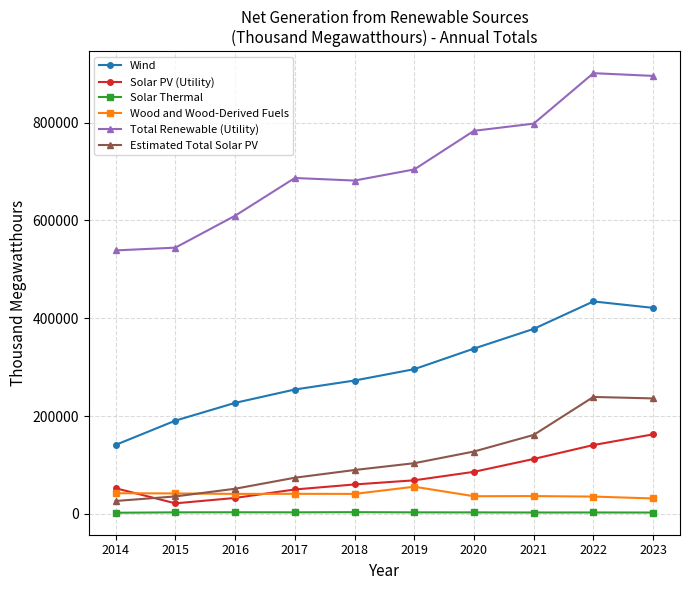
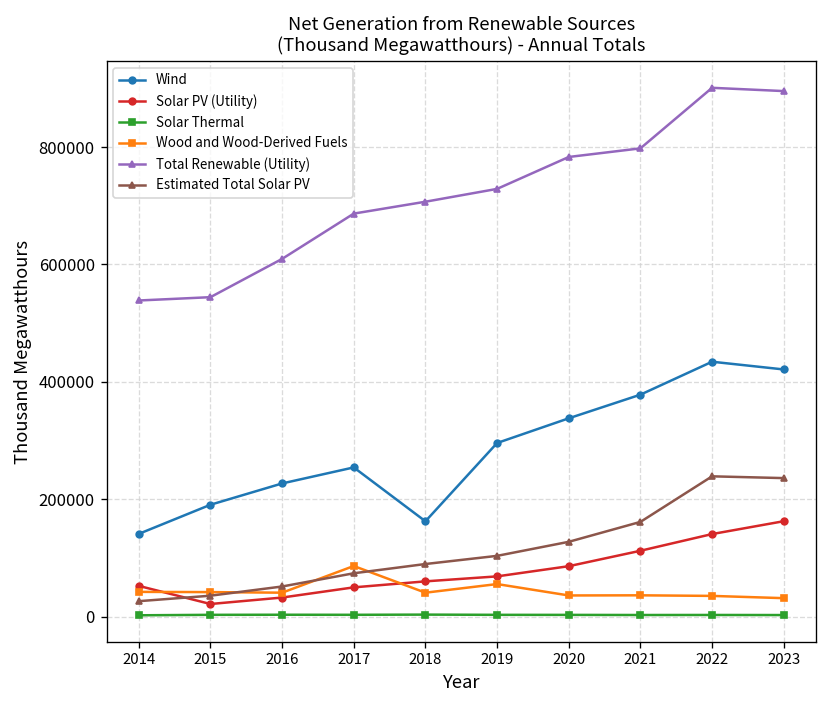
  {
    "Wind": {
      "2014": 140000,
      "2015": 190000,
      "2016": 230000,
      "2017": 250000,
-     "2018": 270000,
+     "2018": 160000,
      "2019": 300000,
      "2020": 340000,
      "2021": 380000,
      "2022": 430000,
      "2023": 420000
    },
    "Solar PV (Utility)": {
      "2014": 50000,
      "2015": 20000,
      "2016": 30000,
      "2017": 50000,
      "2018": 60000,
      "2019": 70000,
      "2020": 90000,
      "2021": 110000,
      "2022": 140000,
      "2023": 160000
    },
    "Solar Thermal": {
      "2014": 0,
      "2015": 0,
      "2016": 0,
      "2017": 0,
      "2018": 0,
      "2019": 0,
      "2020": 0,
      "2021": 0,
      "2022": 0,
      "2023": 0
    },
    "Wood and Wood-Derived Fuels": {
      "2014": 40000,
      "2015": 40000,
      "2016": 40000,
-     "2017": 40000,
+     "2017": 90000,
      "2018": 40000,
      "2019": 60000,
      "2020": 40000,
      "2021": 40000,
      "2022": 40000,
      "2023": 30000
    },
    "Total Renewable (Utility)": {
      "2014": 540000,
      "2015": 540000,
      "2016": 610000,
      "2017": 690000,
-     "2018": 680000,
-     "2019": 700000,
+     "2018": 710000,
+     "2019": 730000,
      "2020": 780000,
      "2021": 800000,
      "2022": 900000,
      "2023": 900000
    },
    "Estimated Total Solar PV": {
      "2014": 30000,
      "2015": 40000,
      "2016": 50000,
      "2017": 70000,
      "2018": 90000,
      "2019": 100000,
      "2020": 130000,
      "2021": 160000,
      "2022": 240000,
      "2023": 240000
    }
  }
